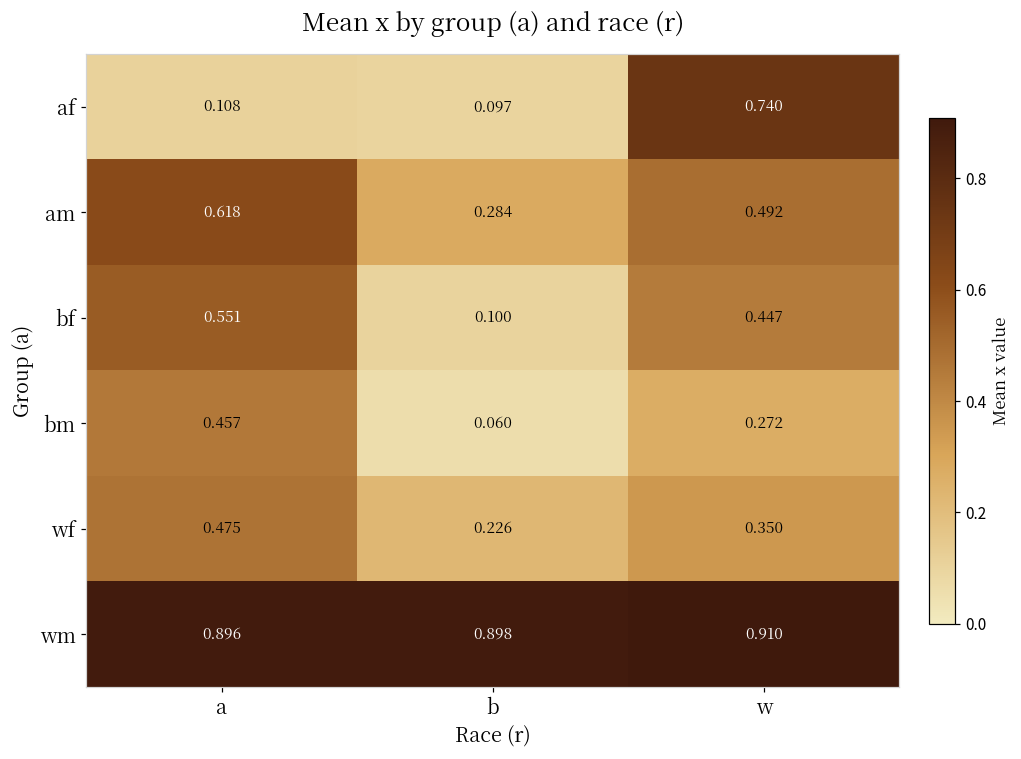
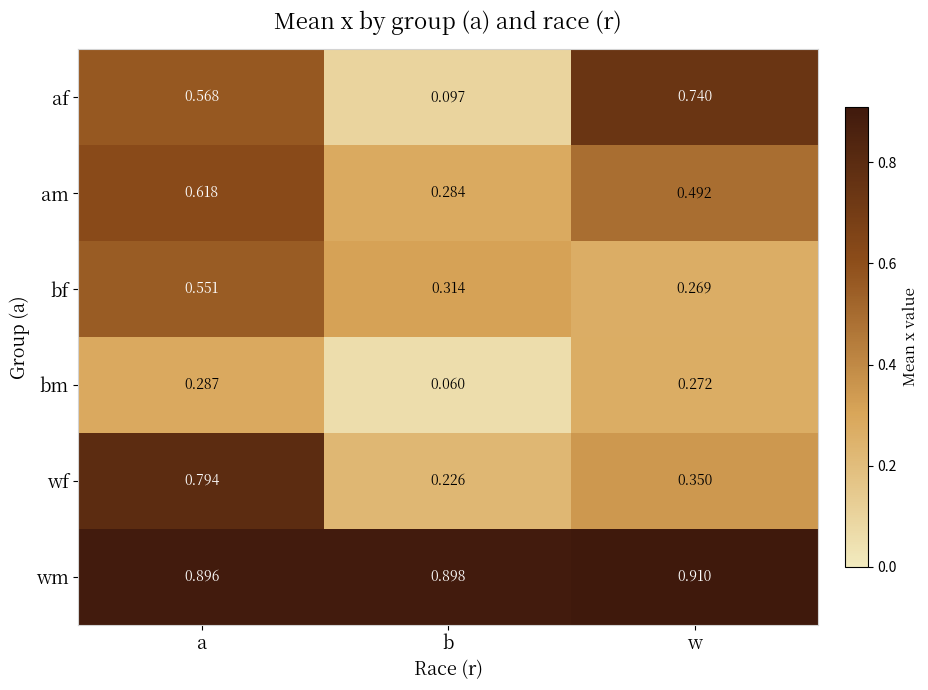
  {
    "af": {
-     "a": 0.108,
+     "a": 0.568,
      "b": 0.097,
      "w": 0.740
    },
    "am": {
      "a": 0.618,
      "b": 0.284,
      "w": 0.492
    },
    "bf": {
      "a": 0.551,
-     "b": 0.100,
-     "w": 0.447
+     "b": 0.314,
+     "w": 0.269
    },
    "bm": {
-     "a": 0.457,
+     "a": 0.287,
      "b": 0.060,
      "w": 0.272
    },
    "wf": {
-     "a": 0.475,
+     "a": 0.794,
      "b": 0.226,
      "w": 0.350
    },
    "wm": {
      "a": 0.896,
      "b": 0.898,
      "w": 0.910
    }
  }
